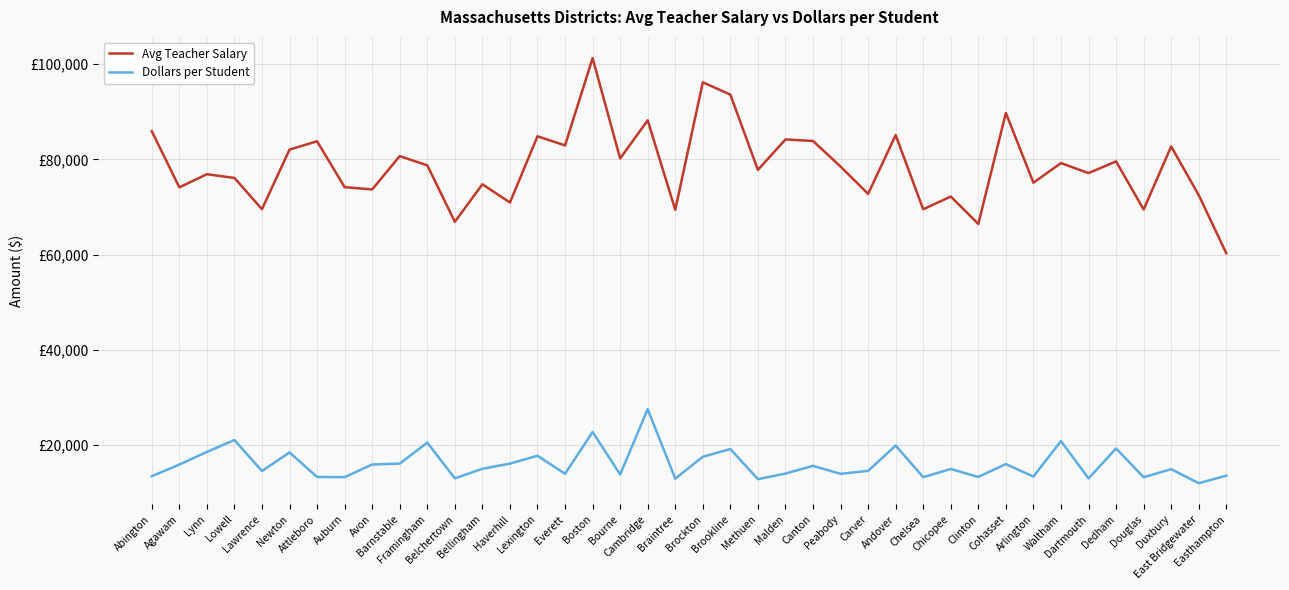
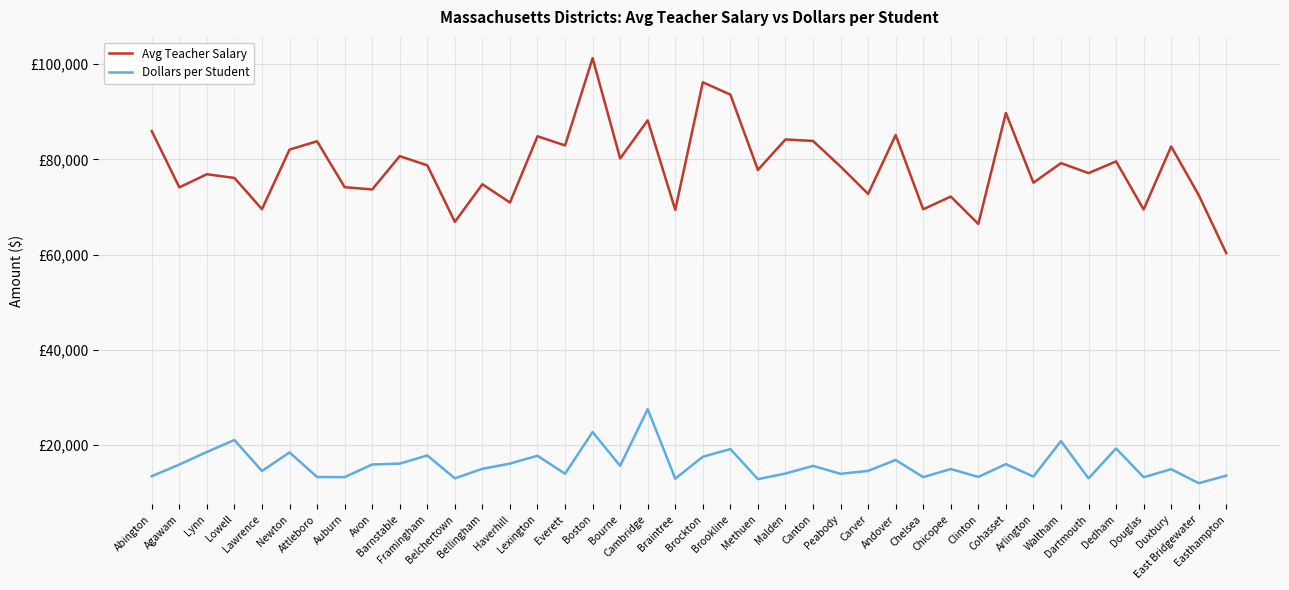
  {
    "Avg Teacher Salary": {
      "Abington": "£86,000",
      "Agawam": "£74,000",
      "Lynn": "£77,000",
      "Lowell": "£76,000",
      "Lawrence": "£70,000",
      "Newton": "£82,000",
      "Attleboro": "£84,000",
      "Auburn": "£74,000",
      "Avon": "£74,000",
      "Barnstable": "£81,000",
      "Framingham": "£79,000",
      "Belchertown": "£67,000",
      "Bellingham": "£75,000",
      "Haverhill": "£71,000",
      "Lexington": "£85,000",
      "Everett": "£83,000",
      "Boston": "£101,000",
      "Bourne": "£80,000",
      "Cambridge": "£88,000",
      "Braintree": "£69,000",
      "Brockton": "£96,000",
      "Brookline": "£94,000",
      "Methuen": "£78,000",
      "Malden": "£84,000",
      "Canton": "£84,000",
      "Peabody": "£78,000",
      "Carver": "£73,000",
      "Andover": "£85,000",
      "Chelsea": "£70,000",
      "Chicopee": "£72,000",
      "Clinton": "£66,000",
      "Cohasset": "£90,000",
      "Arlington": "£75,000",
      "Waltham": "£79,000",
      "Dartmouth": "£77,000",
      "Dedham": "£80,000",
      "Douglas": "£69,000",
      "Duxbury": "£83,000",
      "East Bridgewater": "£72,000",
      "Easthampton": "£60,000"
    },
    "Dollars per Student": {
      "Abington": "£13,000",
      "Agawam": "£16,000",
      "Lynn": "£19,000",
      "Lowell": "£21,000",
      "Lawrence": "£15,000",
      "Newton": "£18,000",
      "Attleboro": "£13,000",
      "Auburn": "£13,000",
      "Avon": "£16,000",
      "Barnstable": "£16,000",
-     "Framingham": "£21,000",
+     "Framingham": "£18,000",
      "Belchertown": "£13,000",
      "Bellingham": "£15,000",
      "Haverhill": "£16,000",
      "Lexington": "£18,000",
      "Everett": "£14,000",
      "Boston": "£23,000",
-     "Bourne": "£14,000",
+     "Bourne": "£16,000",
      "Cambridge": "£28,000",
      "Braintree": "£13,000",
      "Brockton": "£18,000",
      "Brookline": "£19,000",
      "Methuen": "£13,000",
      "Malden": "£14,000",
      "Canton": "£16,000",
      "Peabody": "£14,000",
      "Carver": "£15,000",
-     "Andover": "£20,000",
+     "Andover": "£17,000",
      "Chelsea": "£13,000",
      "Chicopee": "£15,000",
      "Clinton": "£13,000",
      "Cohasset": "£16,000",
      "Arlington": "£13,000",
      "Waltham": "£21,000",
      "Dartmouth": "£13,000",
      "Dedham": "£19,000",
      "Douglas": "£13,000",
      "Duxbury": "£15,000",
      "East Bridgewater": "£12,000",
      "Easthampton": "£14,000"
    }
  }
